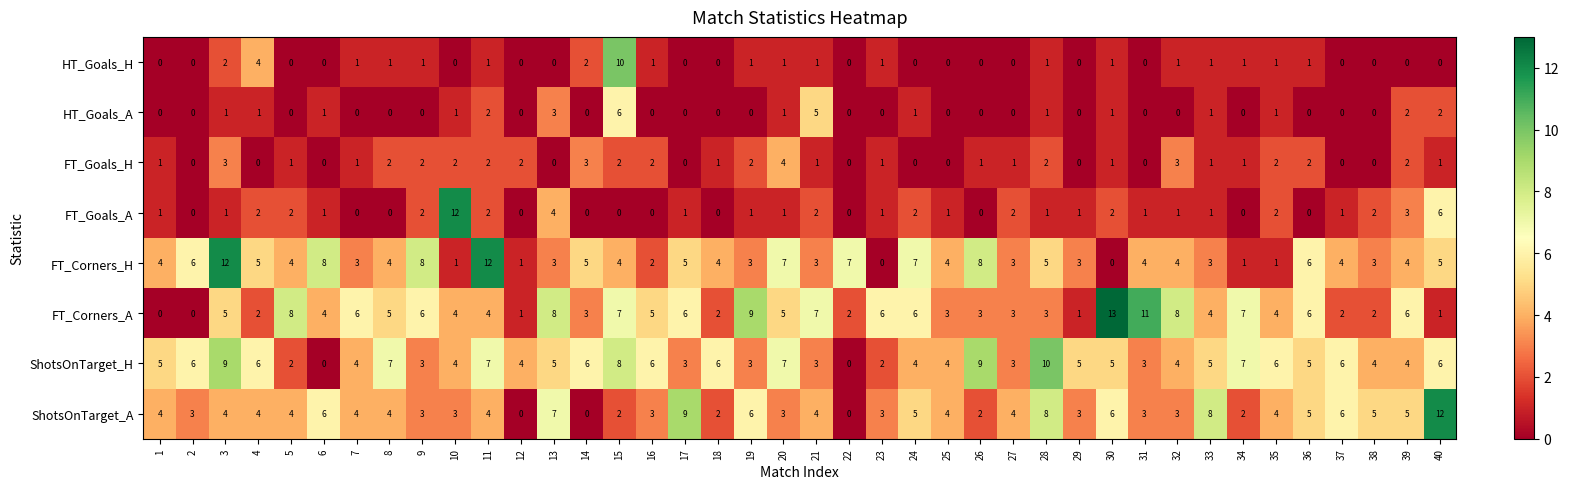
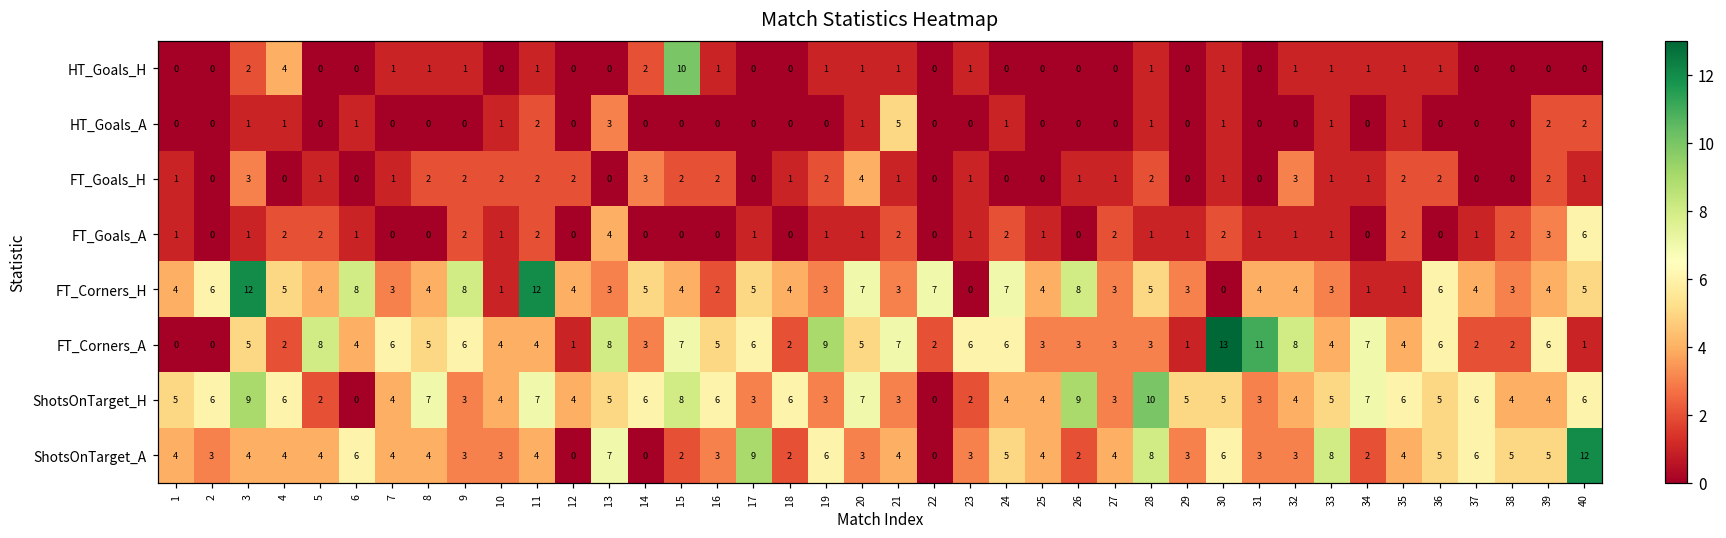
  {
    "HT_Goals_A": {
      "1": 0,
      "2": 0,
      "3": 1,
      "4": 1,
      "5": 0,
      "6": 1,
      "7": 0,
      "8": 0,
      "9": 0,
      "10": 1,
      "11": 2,
      "12": 0,
      "13": 3,
      "14": 0,
-     "15": 6,
+     "15": 0,
      "16": 0,
      "17": 0,
      "18": 0,
      "19": 0,
      "20": 1,
      "21": 5,
      "22": 0,
      "23": 0,
      "24": 1,
      "25": 0,
      "26": 0,
      "27": 0,
      "28": 1,
      "29": 0,
      "30": 1,
      "31": 0,
      "32": 0,
      "33": 1,
      "34": 0,
      "35": 1,
      "36": 0,
      "37": 0,
      "38": 0,
      "39": 2,
      "40": 2
    },
    "FT_Goals_A": {
      "1": 1,
      "2": 0,
      "3": 1,
      "4": 2,
      "5": 2,
      "6": 1,
      "7": 0,
      "8": 0,
      "9": 2,
-     "10": 12,
+     "10": 1,
      "11": 2,
      "12": 0,
      "13": 4,
      "14": 0,
      "15": 0,
      "16": 0,
      "17": 1,
      "18": 0,
      "19": 1,
      "20": 1,
      "21": 2,
      "22": 0,
      "23": 1,
      "24": 2,
      "25": 1,
      "26": 0,
      "27": 2,
      "28": 1,
      "29": 1,
      "30": 2,
      "31": 1,
      "32": 1,
      "33": 1,
      "34": 0,
      "35": 2,
      "36": 0,
      "37": 1,
      "38": 2,
      "39": 3,
      "40": 6
    },
    "FT_Corners_H": {
      "1": 4,
      "2": 6,
      "3": 12,
      "4": 5,
      "5": 4,
      "6": 8,
      "7": 3,
      "8": 4,
      "9": 8,
      "10": 1,
      "11": 12,
-     "12": 1,
+     "12": 4,
      "13": 3,
      "14": 5,
      "15": 4,
      "16": 2,
      "17": 5,
      "18": 4,
      "19": 3,
      "20": 7,
      "21": 3,
      "22": 7,
      "23": 0,
      "24": 7,
      "25": 4,
      "26": 8,
      "27": 3,
      "28": 5,
      "29": 3,
      "30": 0,
      "31": 4,
      "32": 4,
      "33": 3,
      "34": 1,
      "35": 1,
      "36": 6,
      "37": 4,
      "38": 3,
      "39": 4,
      "40": 5
    }
  }
